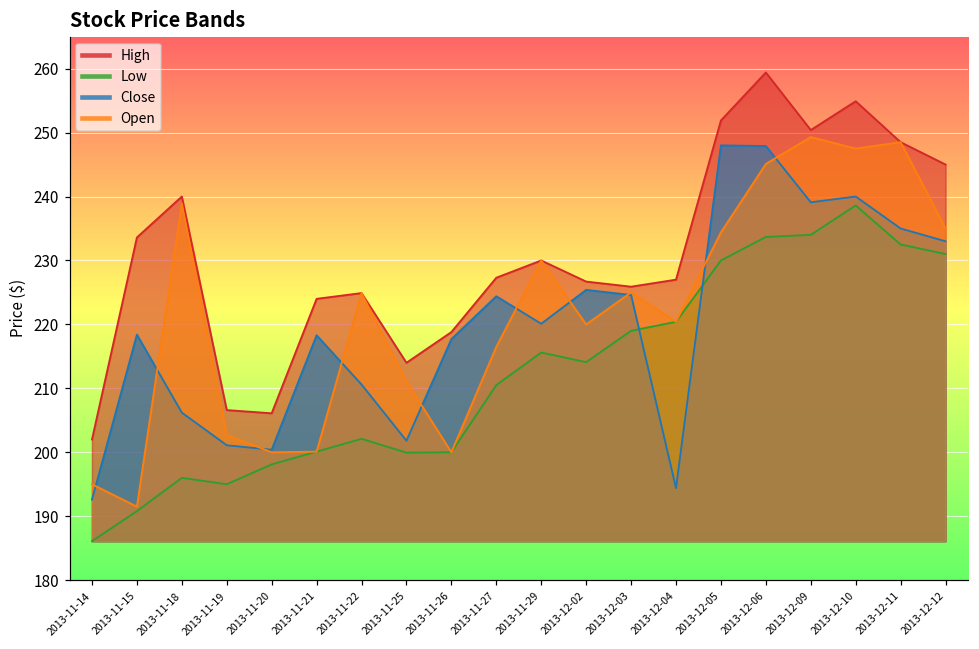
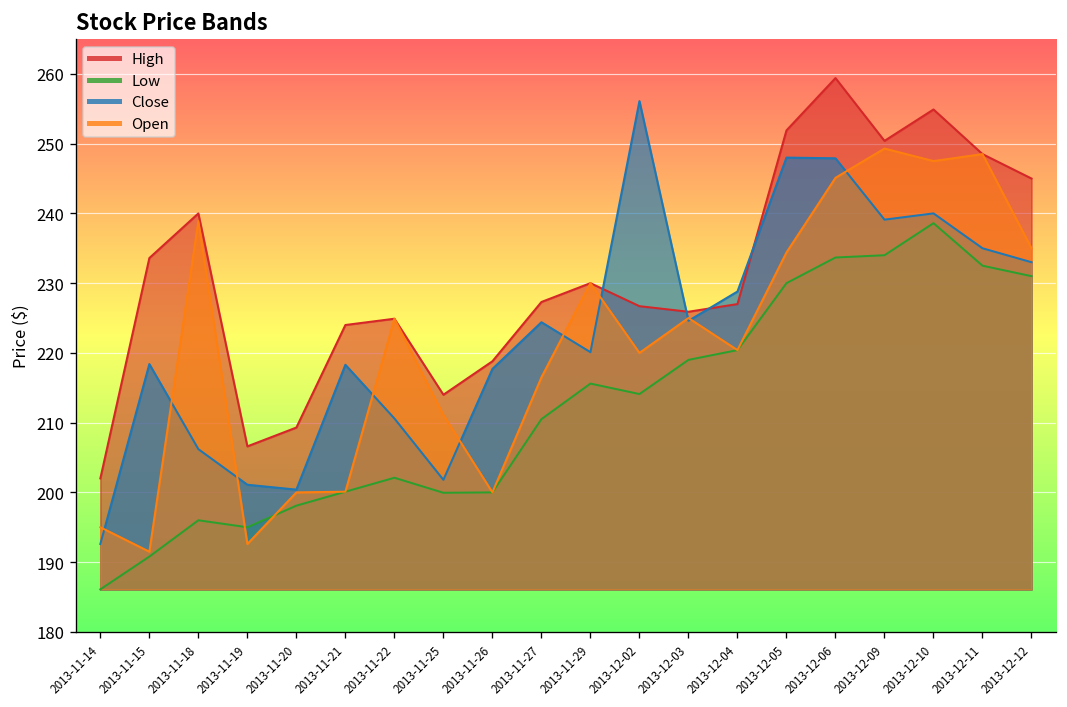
  {
    "High": {
      "2013-11-14": 202,
      "2013-11-15": 234,
      "2013-11-18": 240,
      "2013-11-19": 207,
-     "2013-11-20": 206,
+     "2013-11-20": 209,
      "2013-11-21": 224,
      "2013-11-25": 214,
      "2013-11-26": 219,
      "2013-11-27": 227,
      "2013-12-02": 227,
      "2013-12-03": 226,
      "2013-12-04": 227,
      "2013-12-05": 252,
      "2013-12-06": 259,
      "2013-12-09": 250,
      "2013-12-10": 255,
      "2013-12-12": 245
    },
    "Low": {
      "2013-11-14": 186,
      "2013-11-15": 191,
      "2013-11-18": 196,
      "2013-11-19": 195,
      "2013-11-20": 198,
      "2013-11-22": 202,
      "2013-11-25": 200,
      "2013-11-27": 211,
      "2013-11-29": 216,
      "2013-12-02": 214,
      "2013-12-03": 219,
      "2013-12-05": 230,
      "2013-12-06": 234,
      "2013-12-09": 234,
      "2013-12-10": 239,
      "2013-12-11": 233,
      "2013-12-12": 231
    },
    "Close": {
      "2013-11-14": 193,
      "2013-11-15": 218,
      "2013-11-18": 206,
      "2013-11-19": 201,
      "2013-11-21": 218,
      "2013-11-22": 211,
      "2013-11-25": 202,
      "2013-11-26": 218,
      "2013-11-27": 224,
      "2013-11-29": 220,
-     "2013-12-02": 225,
-     "2013-12-04": 194,
+     "2013-12-02": 256,
+     "2013-12-04": 229,
      "2013-12-05": 248,
      "2013-12-06": 248,
      "2013-12-09": 239,
      "2013-12-10": 240,
      "2013-12-11": 235,
      "2013-12-12": 233
    },
    "Open": {
      "2013-11-14": 195,
      "2013-11-15": 192,
      "2013-11-18": 239,
-     "2013-11-19": 203,
+     "2013-11-19": 193,
      "2013-11-25": 211,
      "2013-11-27": 217,
      "2013-12-02": 220,
      "2013-12-05": 234,
      "2013-12-06": 245,
      "2013-12-09": 249,
      "2013-12-10": 248,
      "2013-12-12": 235
    }
  }
